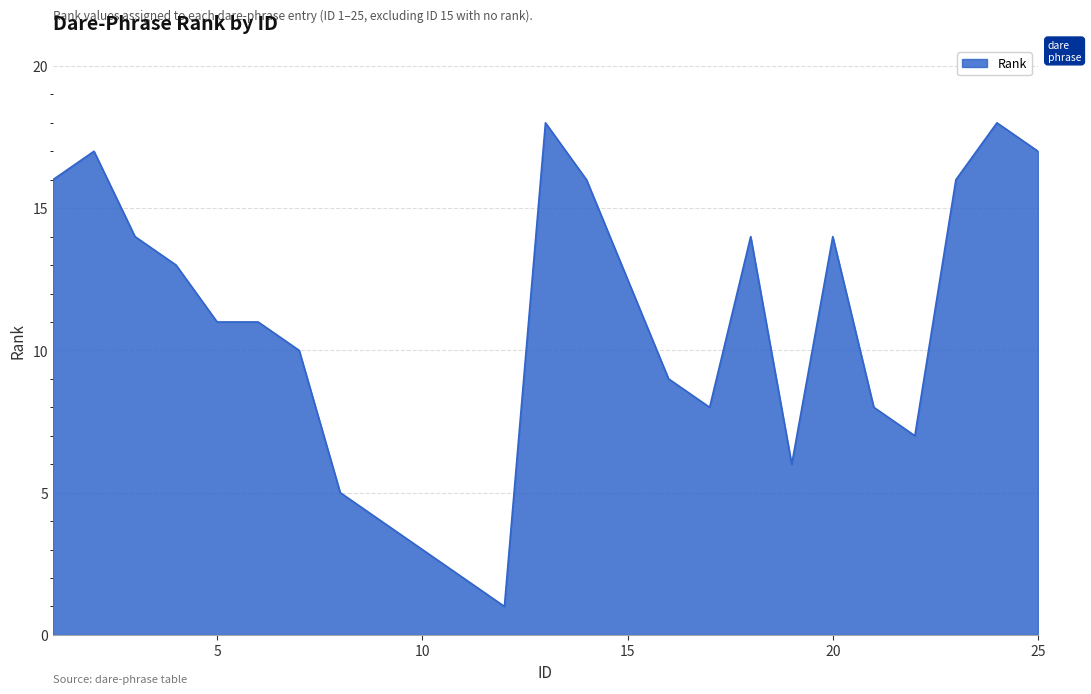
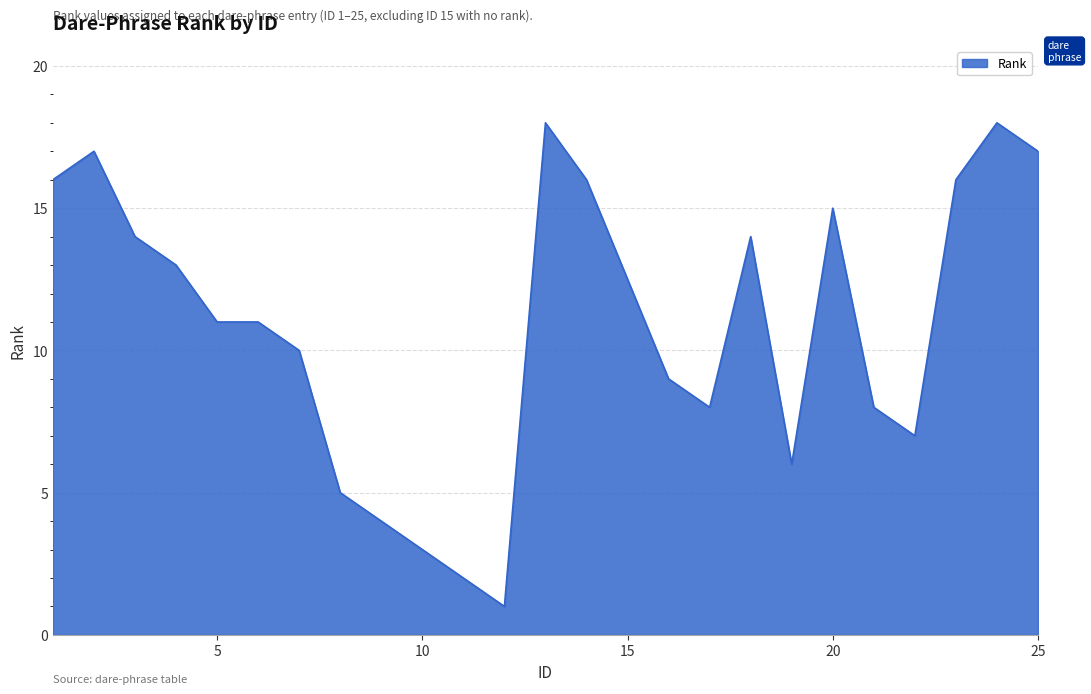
  {
    "5": 11,
    "10": 3,
-   "20": 14,
+   "20": 15,
    "25": 17
  }
